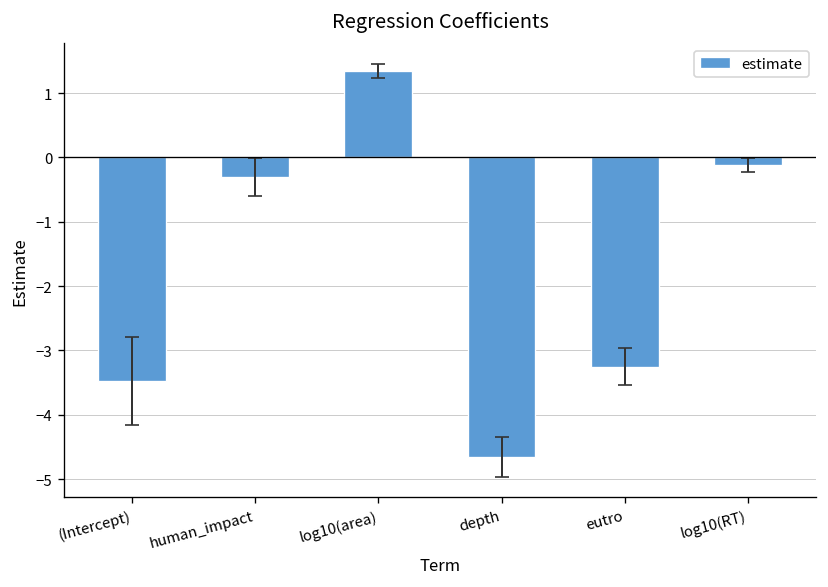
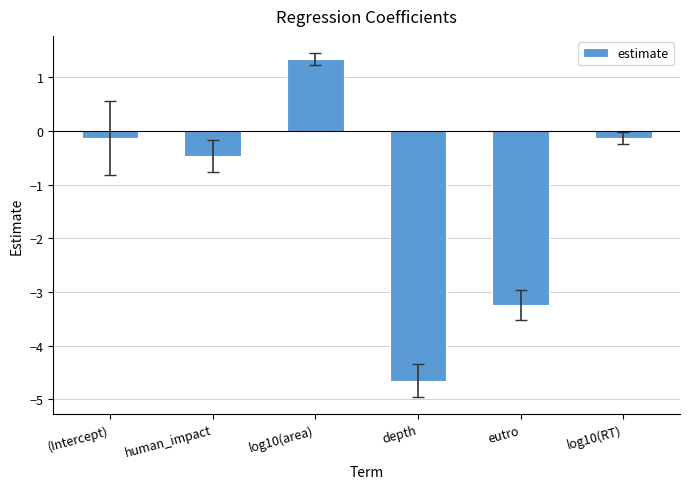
  {
    "estimate": {
-     "(Intercept)": -3.5,
-     "human_impact": -0.3,
+     "(Intercept)": -0.1,
+     "human_impact": -0.5,
      "log10(area)": 1.3,
      "depth": -4.7,
      "eutro": -3.2,
      "log10(RT)": -0.1
    }
  }
